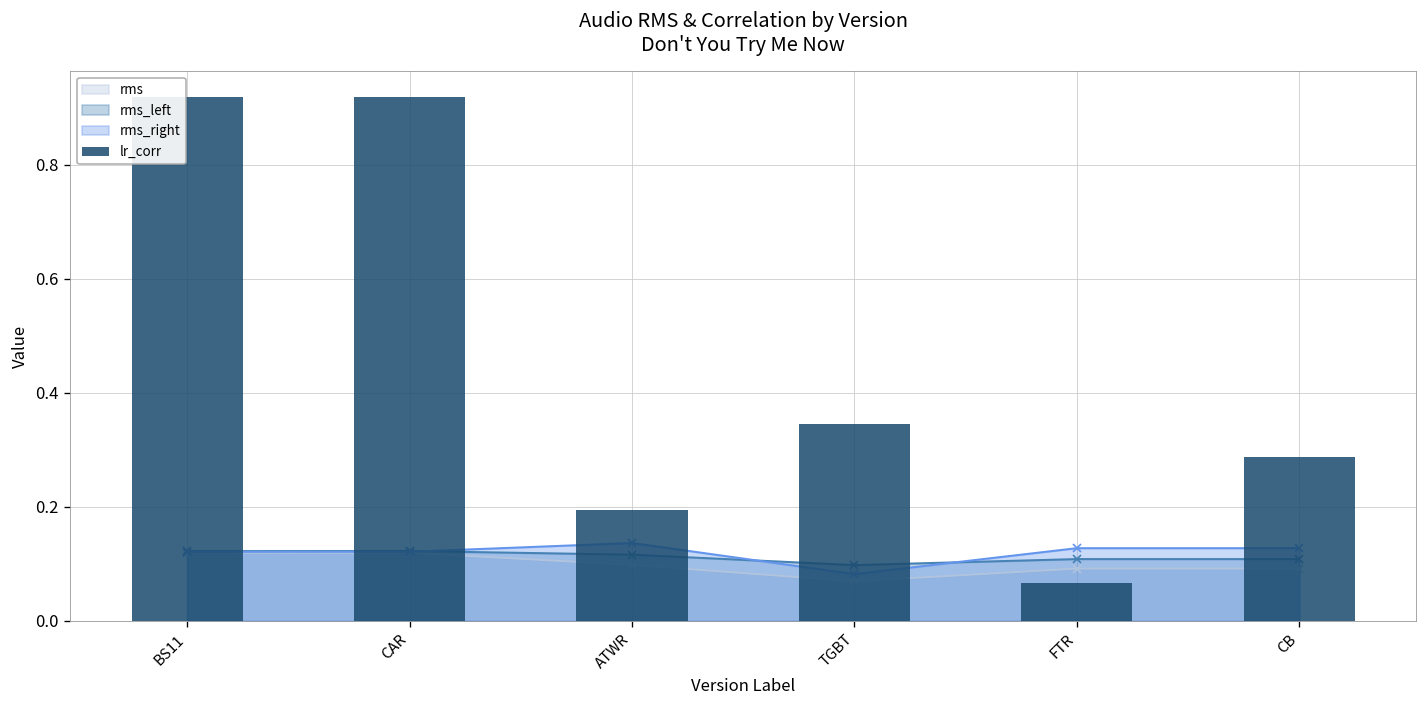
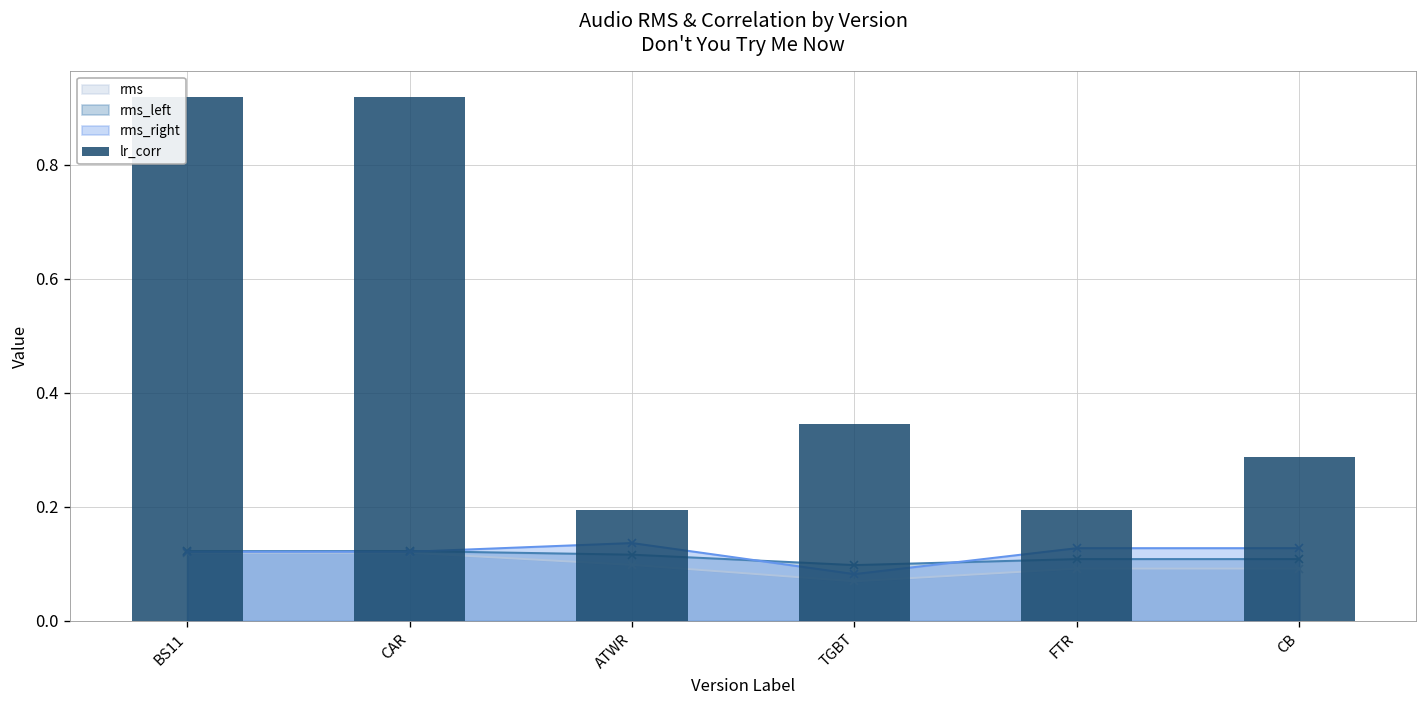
  {
    "lr_corr": {
      "BS11": 0.92,
      "CAR": 0.92,
      "ATWR": 0.19,
      "TGBT": 0.35,
-     "FTR": 0.07,
+     "FTR": 0.19,
      "CB": 0.29
    }
  }
